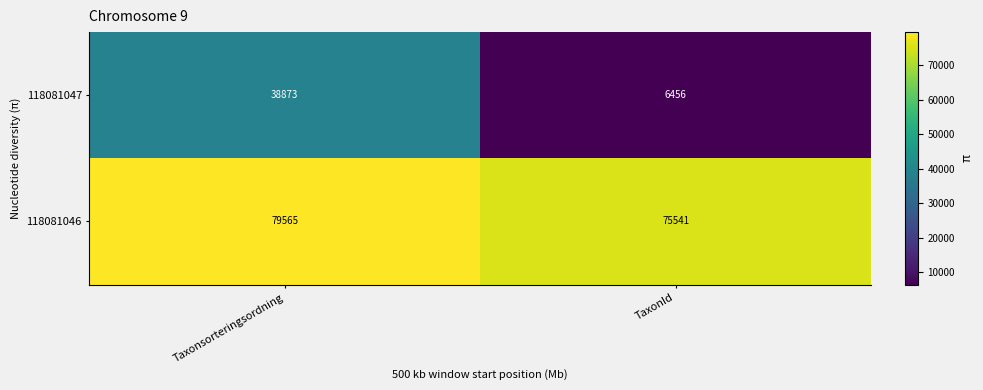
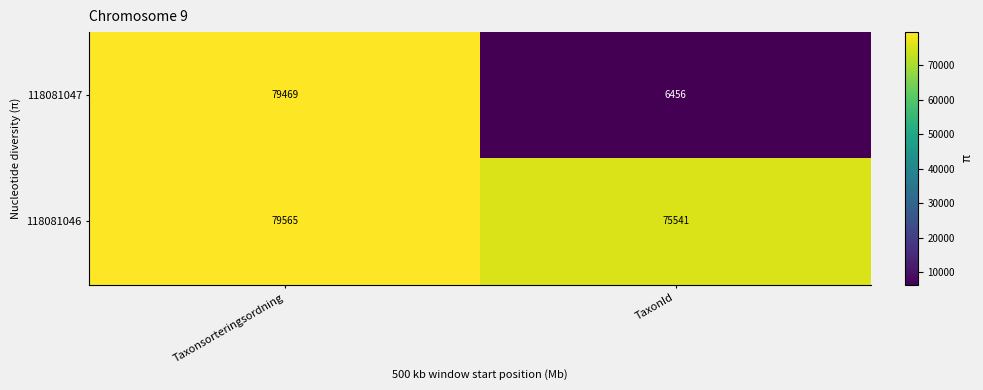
  {
    "118081047": {
-     "Taxonsorteringsordning": 38873,
+     "Taxonsorteringsordning": 79469,
      "TaxonId": 6456
    },
    "118081046": {
      "Taxonsorteringsordning": 79565,
      "TaxonId": 75541
    }
  }
